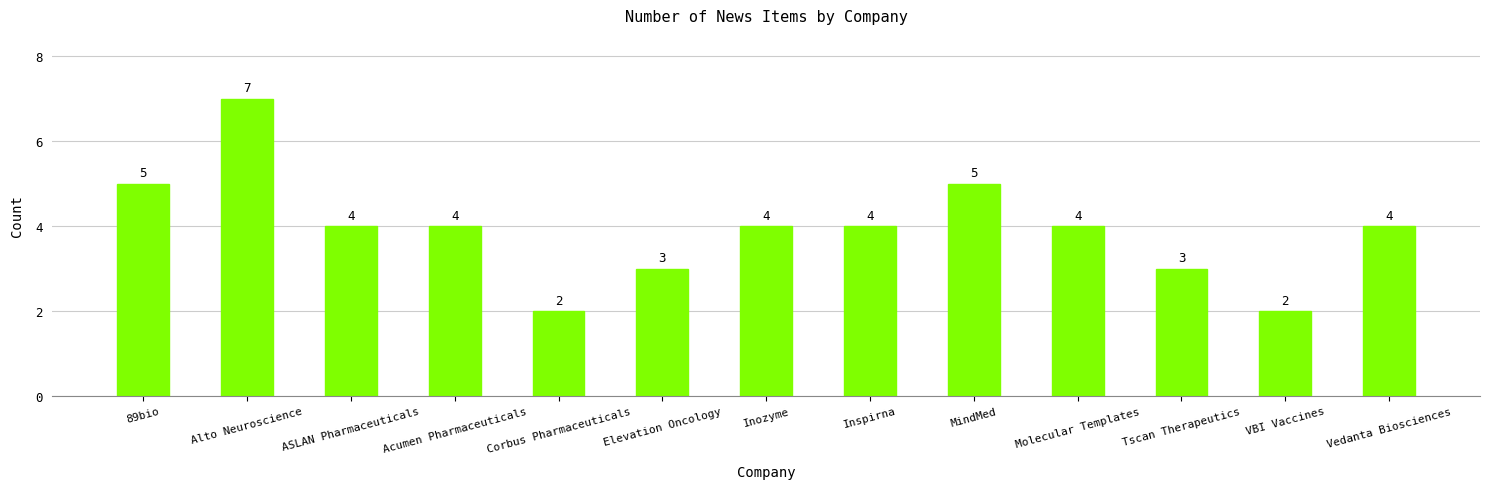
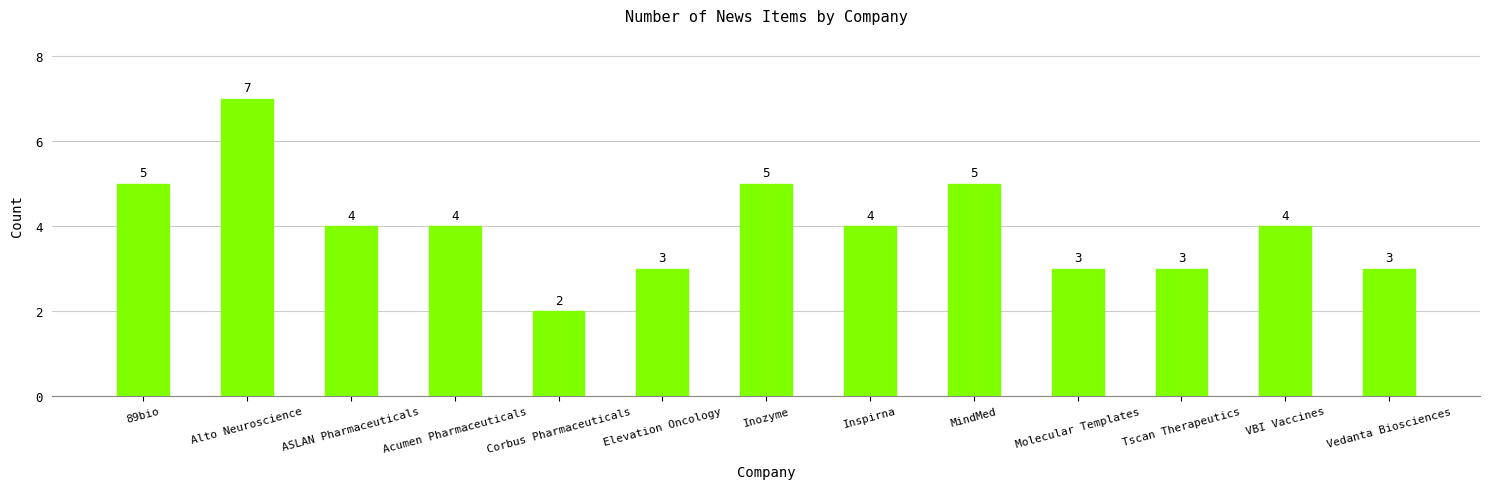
  {
    "89bio": 5,
    "Alto Neuroscience": 7,
    "ASLAN Pharmaceuticals": 4,
    "Acumen Pharmaceuticals": 4,
    "Corbus Pharmaceuticals": 2,
    "Elevation Oncology": 3,
-   "Inozyme": 4,
+   "Inozyme": 5,
    "Inspirna": 4,
    "MindMed": 5,
-   "Molecular Templates": 4,
+   "Molecular Templates": 3,
    "Tscan Therapeutics": 3,
-   "VBI Vaccines": 2,
-   "Vedanta Biosciences": 4
+   "VBI Vaccines": 4,
+   "Vedanta Biosciences": 3
  }
